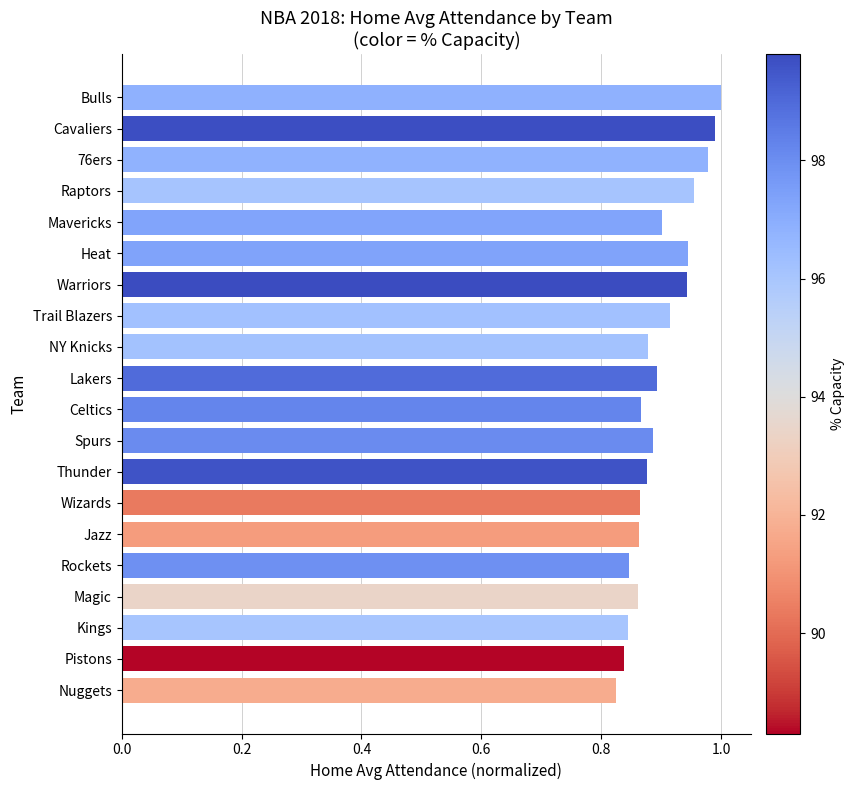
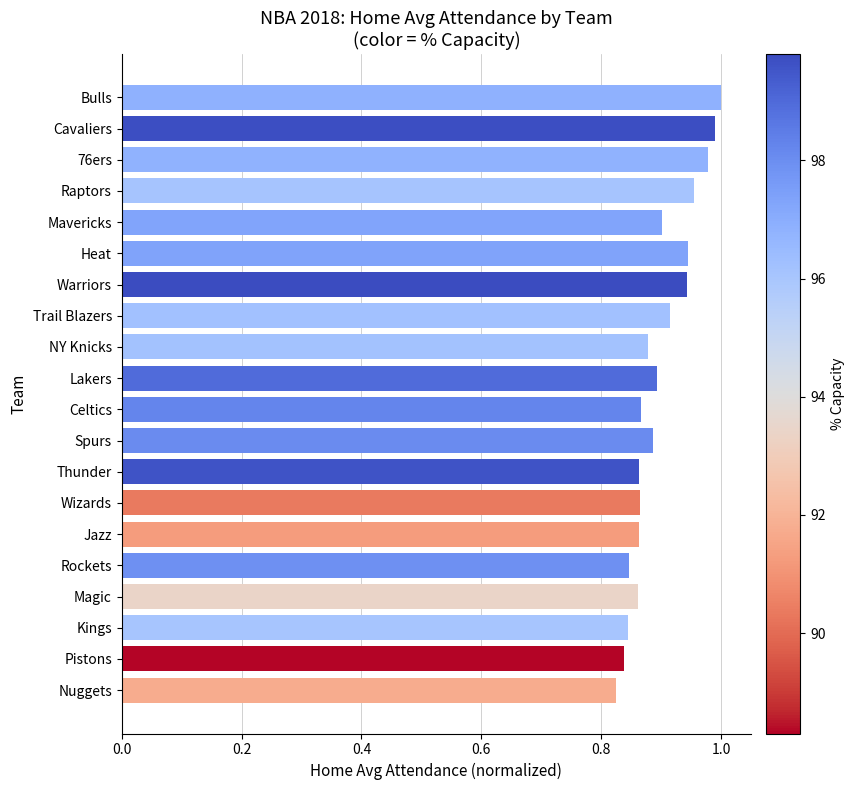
  {
    "Bulls": 1.00,
    "Cavaliers": 0.99,
    "76ers": 0.98,
    "Raptors": 0.95,
    "Mavericks": 0.90,
    "Heat": 0.94,
    "Warriors": 0.94,
    "Trail Blazers": 0.92,
    "NY Knicks": 0.88,
    "Lakers": 0.89,
    "Celtics": 0.87,
    "Spurs": 0.89,
-   "Thunder": 0.88,
+   "Thunder": 0.86,
    "Wizards": 0.87,
    "Jazz": 0.86,
    "Rockets": 0.85,
    "Magic": 0.86,
    "Kings": 0.84,
    "Pistons": 0.84,
    "Nuggets": 0.83
  }
